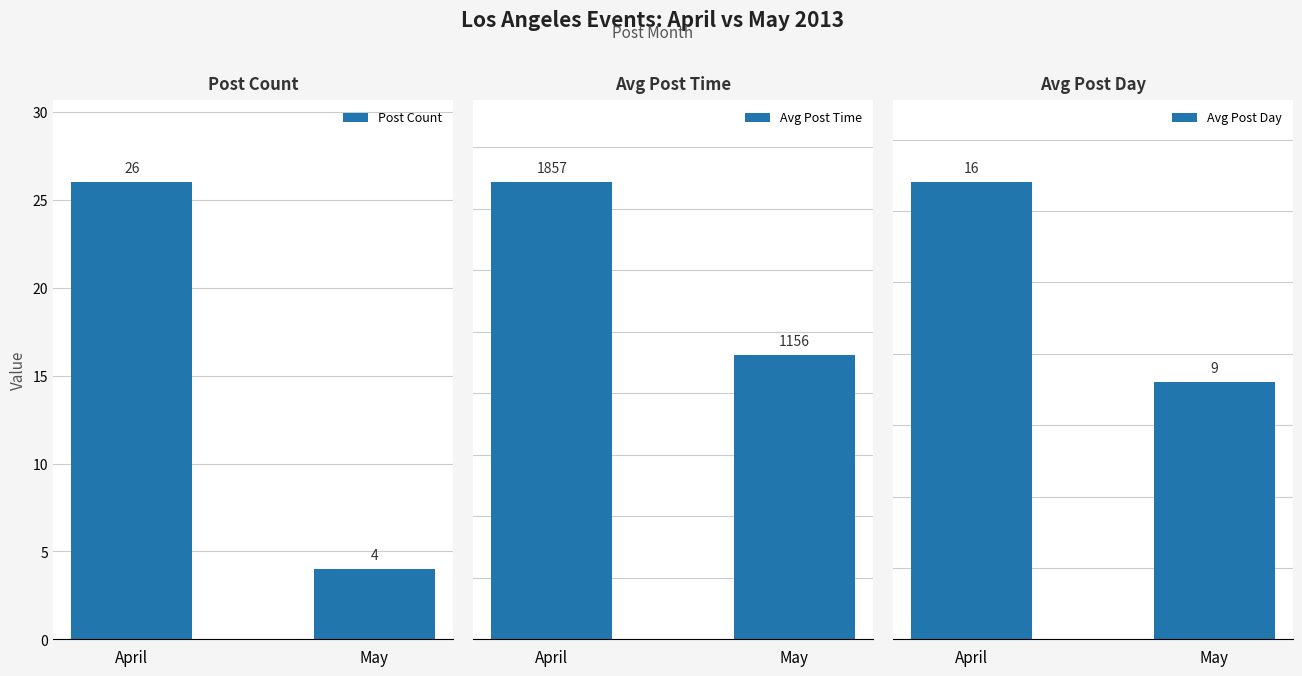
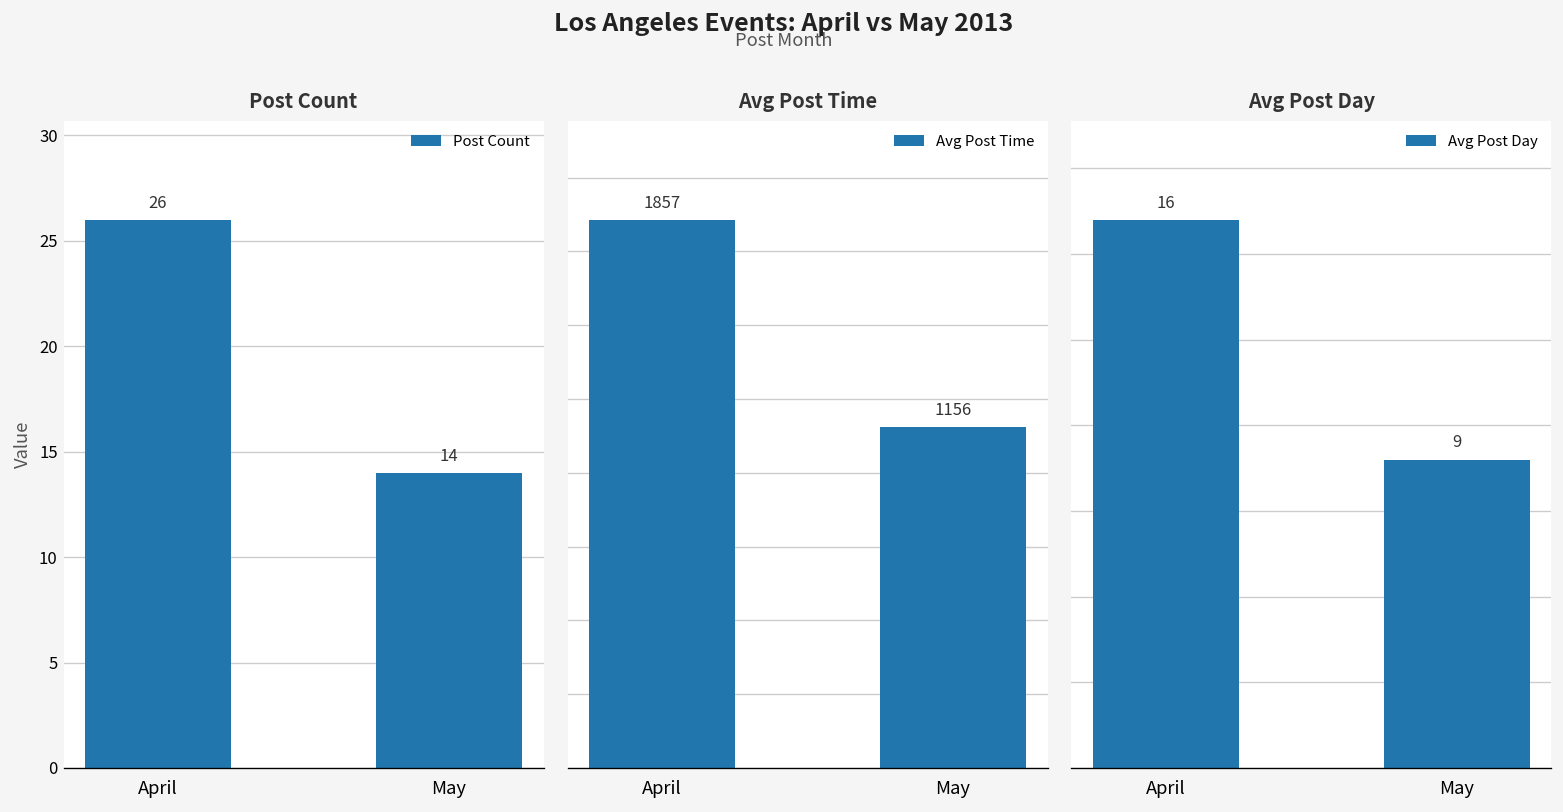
  {
    "Post Count": {
      "April": 26,
-     "May": 4
+     "May": 14
    },
    "Avg Post Time": {
      "April": 1857,
      "May": 1156
    },
    "Avg Post Day": {
      "April": 16,
      "May": 9
    }
  }
